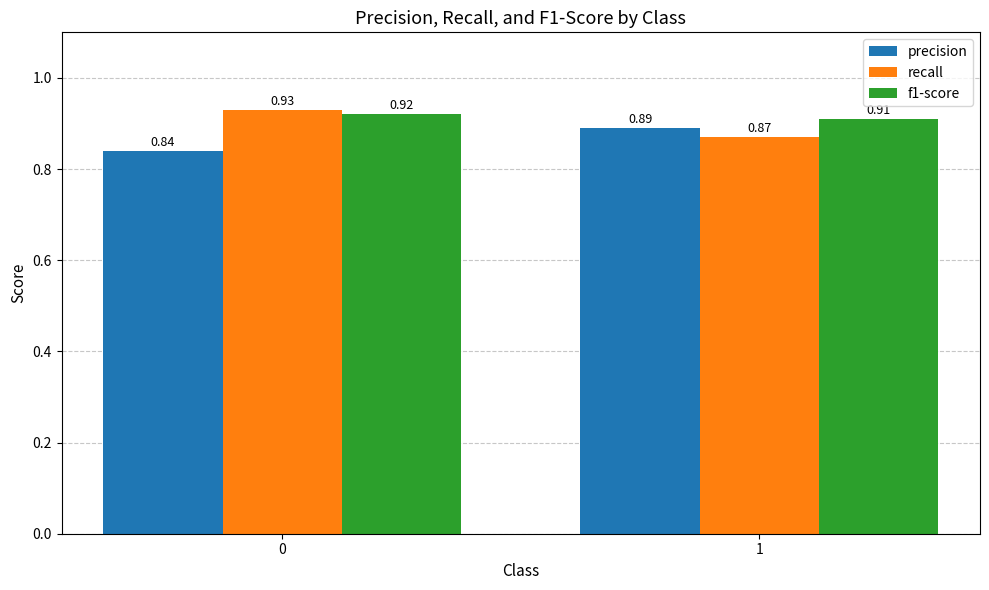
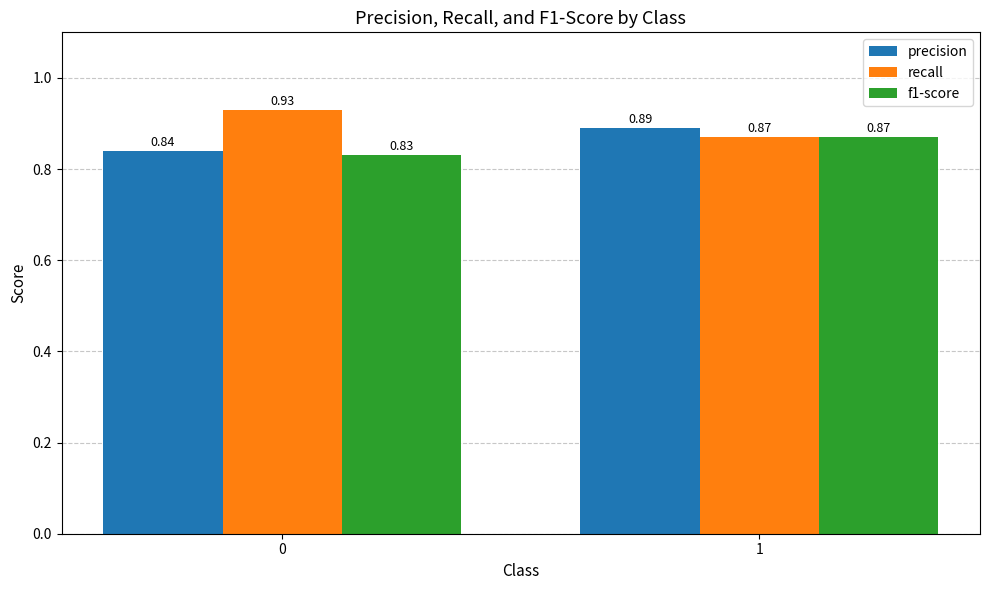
  {
    "precision": {
      "0": 0.84,
      "1": 0.89
    },
    "recall": {
      "0": 0.93,
      "1": 0.87
    },
    "f1-score": {
-     "0": 0.92,
-     "1": 0.91
+     "0": 0.83,
+     "1": 0.87
    }
  }
